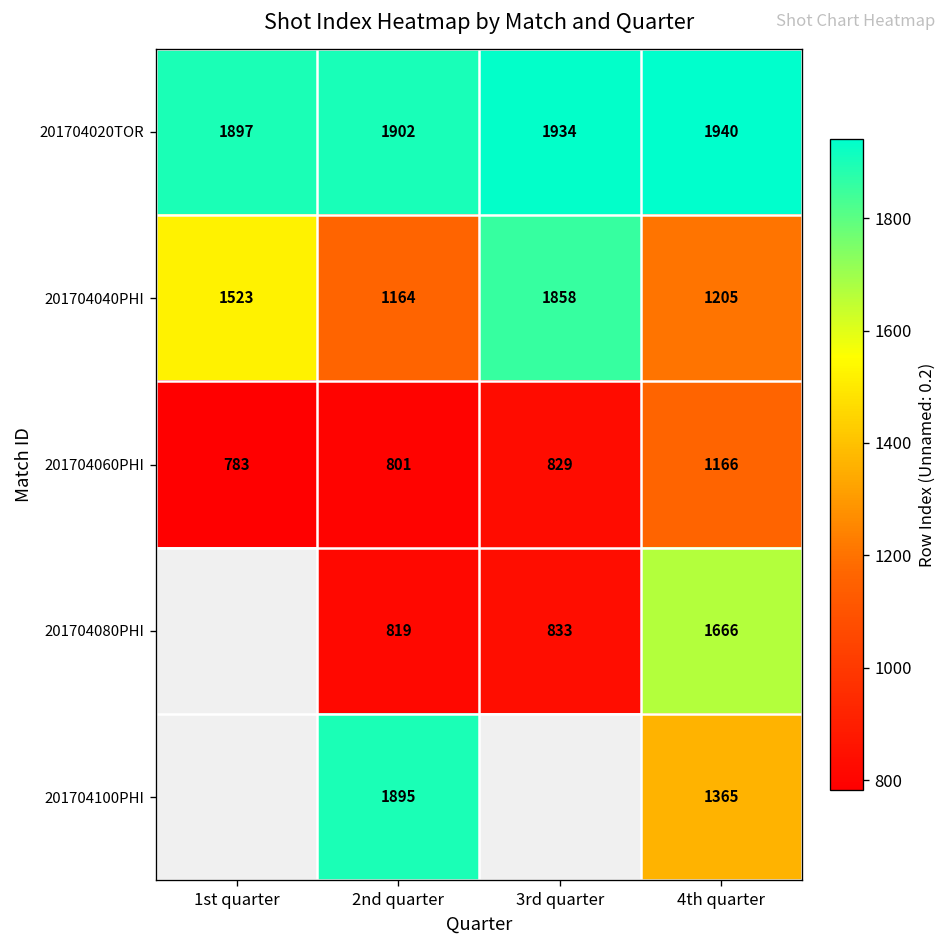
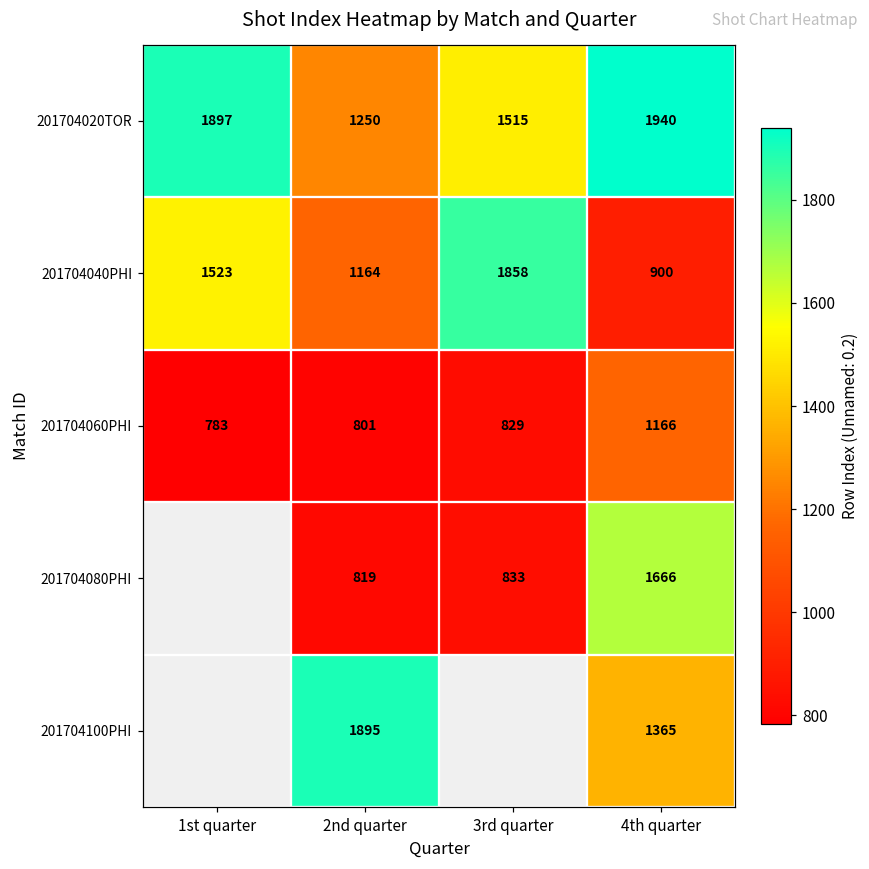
  {
    "201704020TOR": {
      "1st quarter": 1897,
-     "2nd quarter": 1902,
-     "3rd quarter": 1934,
+     "2nd quarter": 1250,
+     "3rd quarter": 1515,
      "4th quarter": 1940
    },
    "201704040PHI": {
      "1st quarter": 1523,
      "2nd quarter": 1164,
      "3rd quarter": 1858,
-     "4th quarter": 1205
+     "4th quarter": 900
    },
    "201704060PHI": {
      "1st quarter": 783,
      "2nd quarter": 801,
      "3rd quarter": 829,
      "4th quarter": 1166
    },
    "201704080PHI": {
      "2nd quarter": 819,
      "3rd quarter": 833,
      "4th quarter": 1666
    },
    "201704100PHI": {
      "2nd quarter": 1895,
      "4th quarter": 1365
    }
  }
